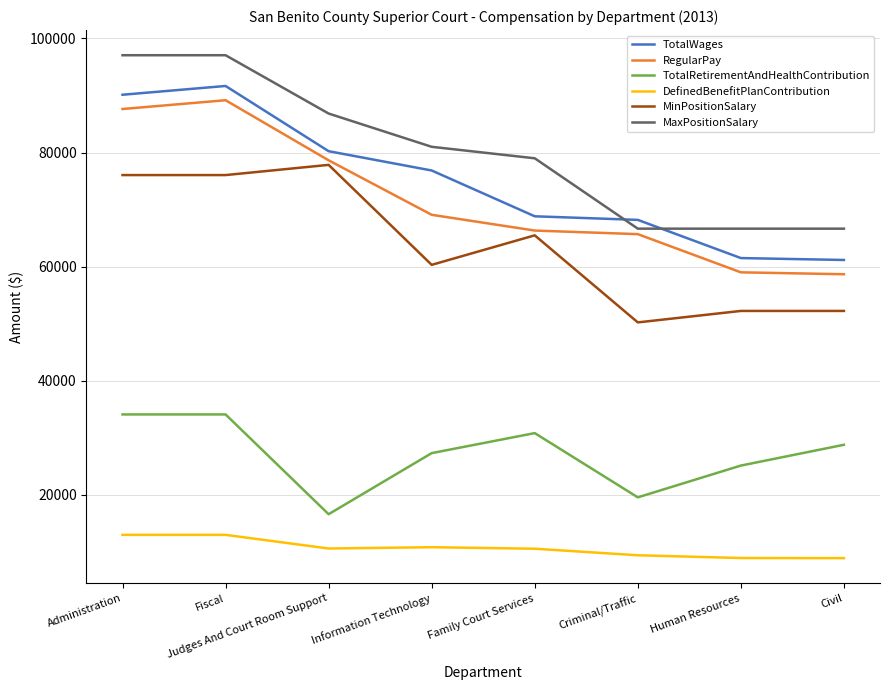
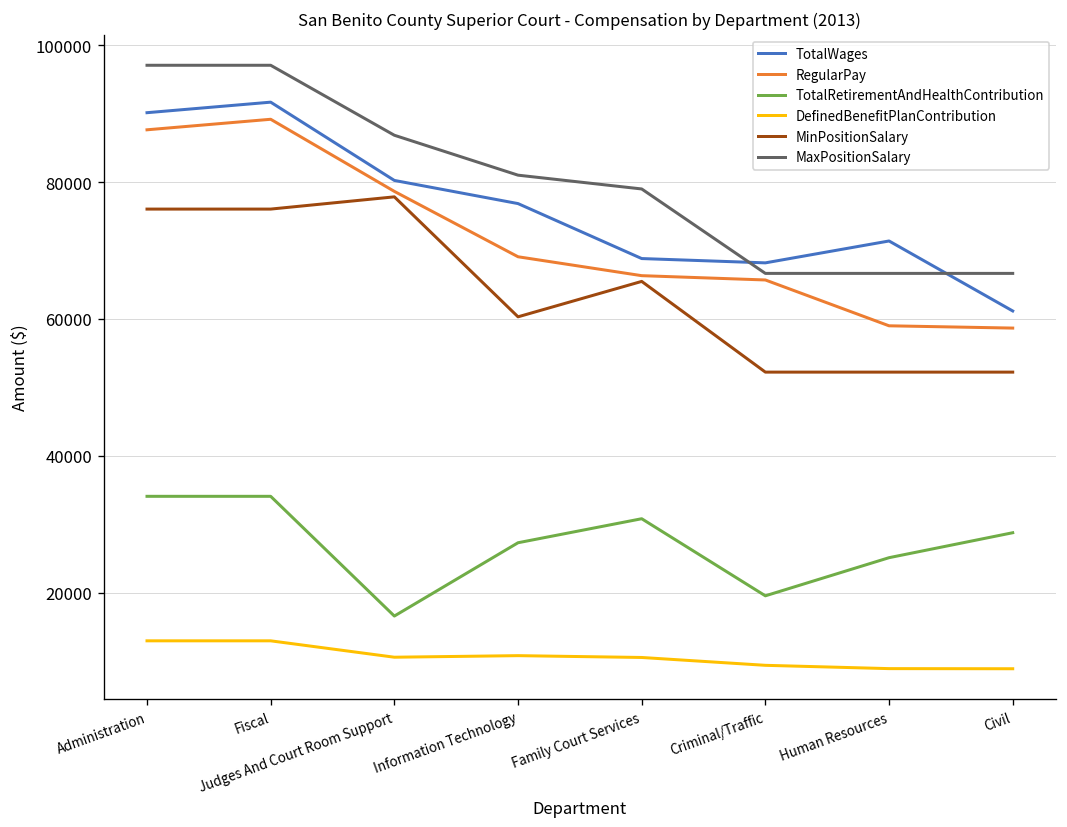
  {
    "TotalWages": {
      "Administration": 90000,
      "Fiscal": 92000,
      "Judges And Court Room Support": 80000,
      "Information Technology": 77000,
      "Family Court Services": 69000,
      "Criminal/Traffic": 68000,
-     "Human Resources": 61000,
+     "Human Resources": 71000,
      "Civil": 61000
    },
    "RegularPay": {
      "Administration": 88000,
      "Fiscal": 89000,
      "Judges And Court Room Support": 79000,
      "Information Technology": 69000,
      "Family Court Services": 66000,
      "Criminal/Traffic": 66000,
      "Human Resources": 59000,
      "Civil": 59000
    },
    "TotalRetirementAndHealthContribution": {
      "Administration": 34000,
      "Fiscal": 34000,
      "Judges And Court Room Support": 17000,
      "Information Technology": 27000,
      "Family Court Services": 31000,
      "Criminal/Traffic": 20000,
      "Human Resources": 25000,
      "Civil": 29000
    },
    "DefinedBenefitPlanContribution": {
      "Administration": 13000,
      "Fiscal": 13000,
      "Judges And Court Room Support": 11000,
      "Information Technology": 11000,
      "Family Court Services": 11000,
      "Criminal/Traffic": 9000,
      "Human Resources": 9000,
      "Civil": 9000
    },
    "MinPositionSalary": {
      "Administration": 76000,
      "Fiscal": 76000,
      "Judges And Court Room Support": 78000,
      "Information Technology": 60000,
      "Family Court Services": 65000,
-     "Criminal/Traffic": 50000,
+     "Criminal/Traffic": 52000,
      "Human Resources": 52000,
      "Civil": 52000
    },
    "MaxPositionSalary": {
      "Administration": 97000,
      "Fiscal": 97000,
      "Judges And Court Room Support": 87000,
      "Information Technology": 81000,
      "Family Court Services": 79000,
      "Criminal/Traffic": 67000,
      "Human Resources": 67000,
      "Civil": 67000
    }
  }
